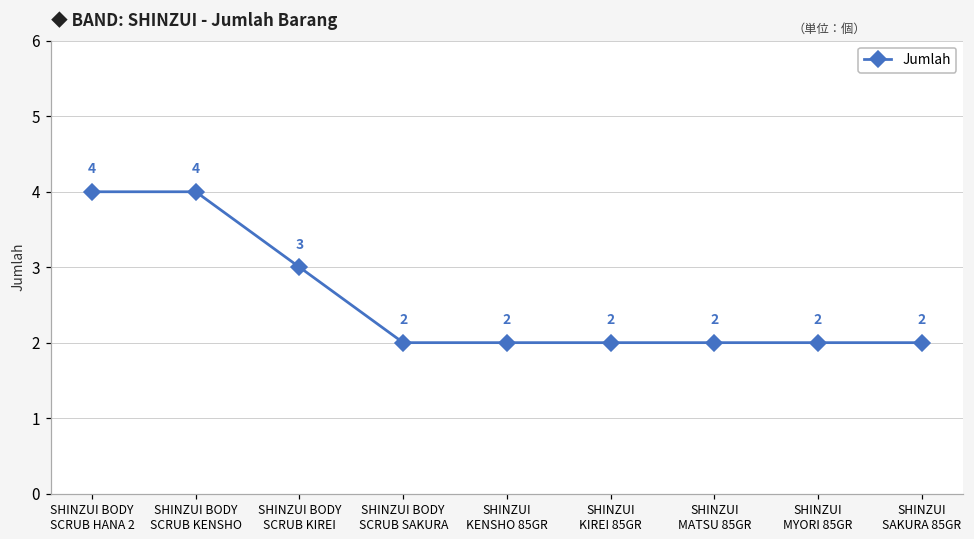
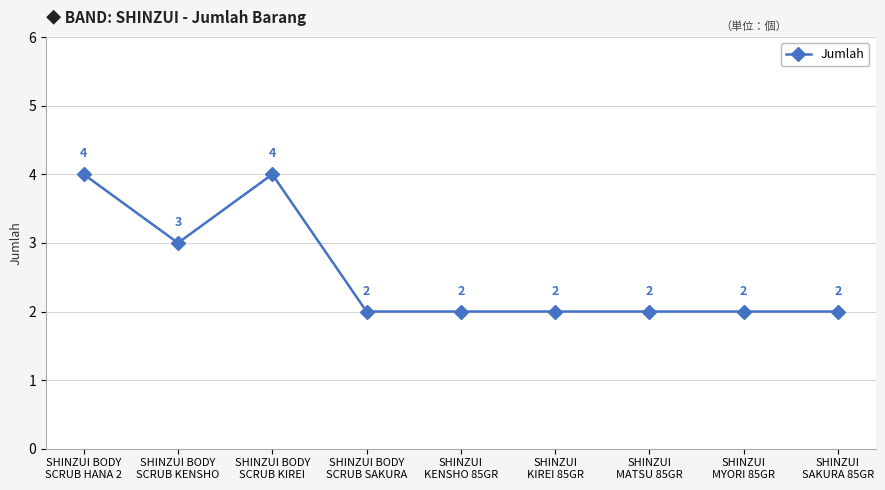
  {
    "SHINZUI BODY SCRUB HANA 2": 4,
-   "SHINZUI BODY SCRUB KENSHO": 4,
-   "SHINZUI BODY SCRUB KIREI": 3,
+   "SHINZUI BODY SCRUB KENSHO": 3,
+   "SHINZUI BODY SCRUB KIREI": 4,
    "SHINZUI BODY SCRUB SAKURA": 2,
    "SHINZUI KENSHO 85GR": 2,
    "SHINZUI KIREI 85GR": 2,
    "SHINZUI MATSU 85GR": 2,
    "SHINZUI MYORI 85GR": 2,
    "SHINZUI SAKURA 85GR": 2
  }
